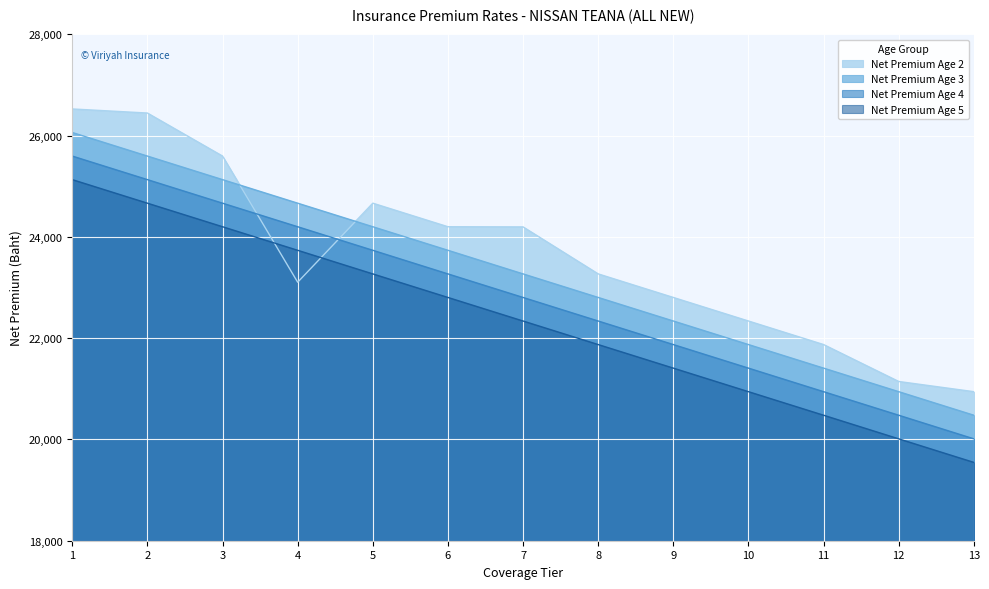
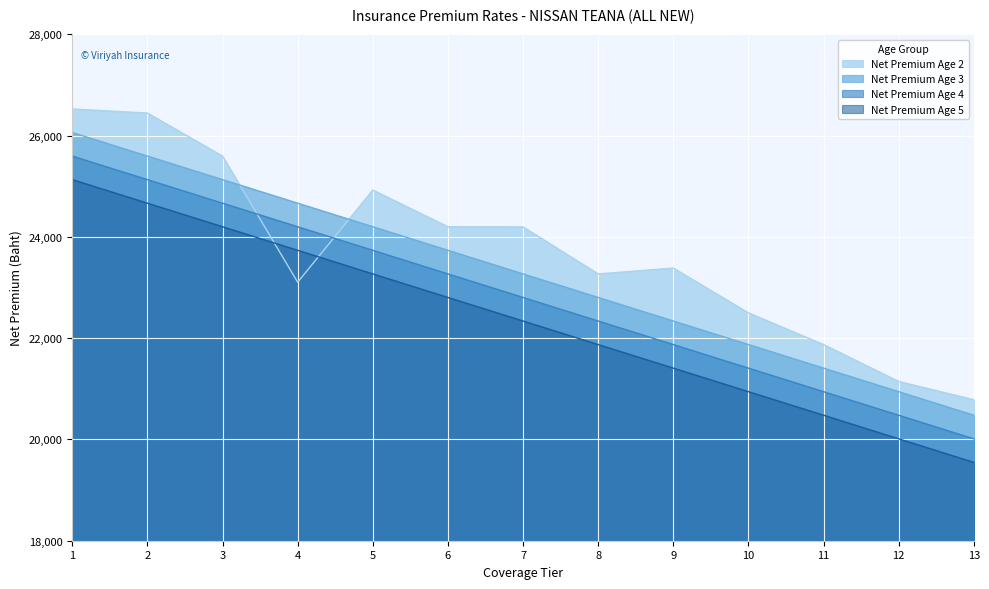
  {
    "Net Premium Age 2": {
      "1": "26,500",
      "2": "26,400",
      "3": "25,600",
      "4": "23,100",
-     "5": "24,700",
+     "5": "24,900",
      "6": "24,200",
      "7": "24,200",
      "8": "23,300",
-     "9": "22,800",
-     "10": "22,300",
+     "9": "23,400",
+     "10": "22,500",
      "11": "21,900",
      "12": "21,100",
-     "13": "20,900"
+     "13": "20,800"
    }
  }
